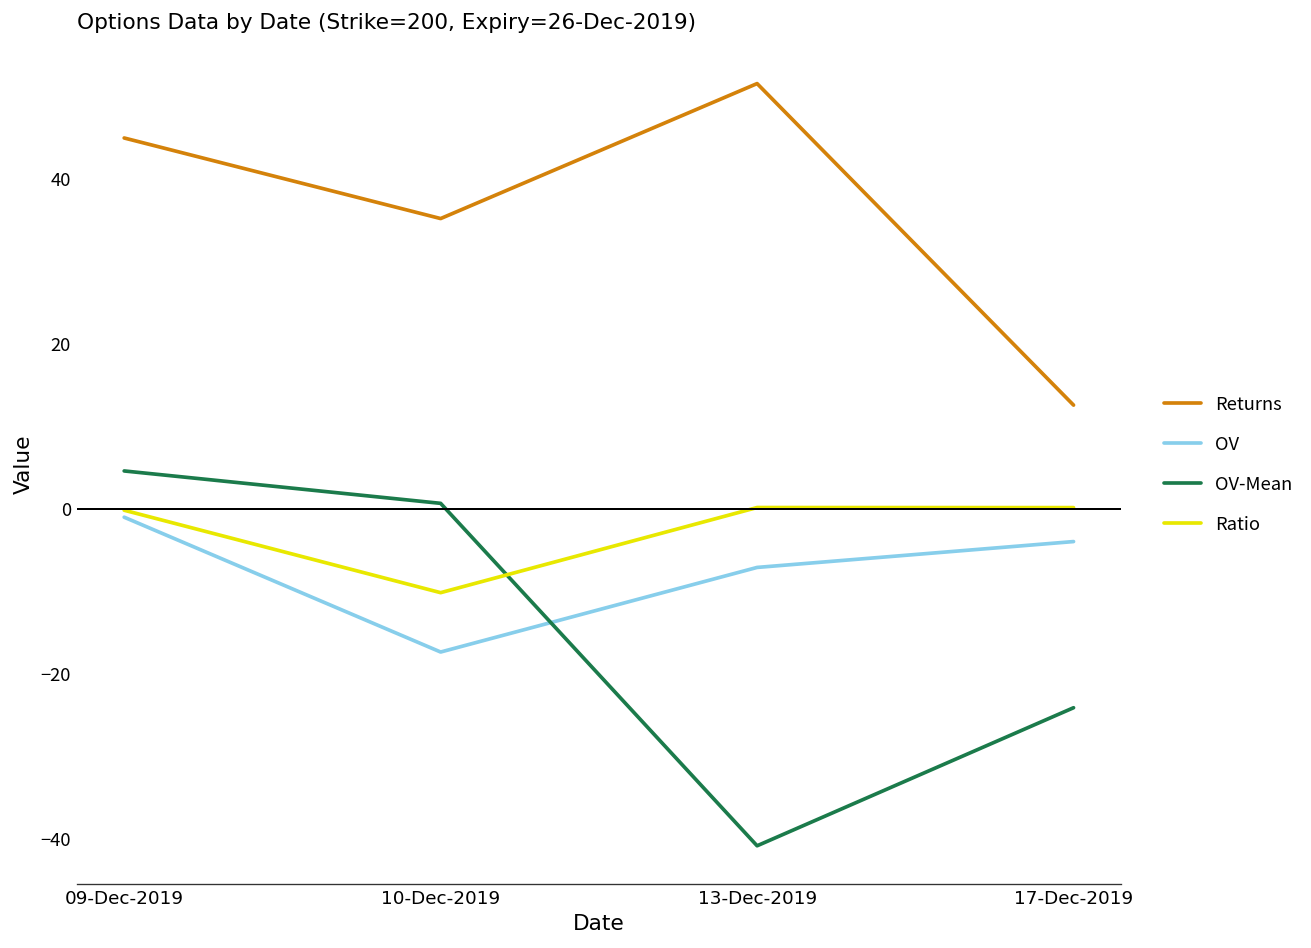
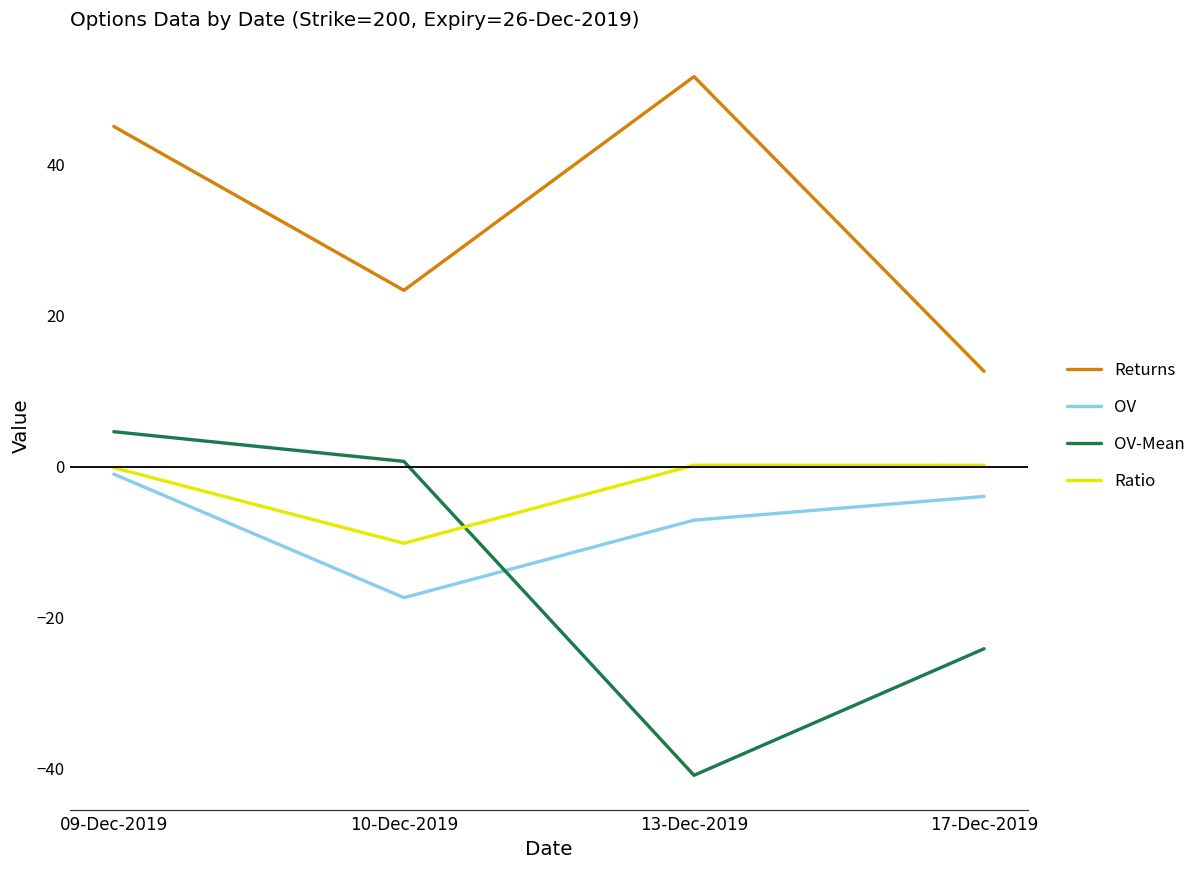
  {
    "Returns": {
      "09-Dec-2019": 45,
-     "10-Dec-2019": 35,
+     "10-Dec-2019": 23,
      "13-Dec-2019": 52,
      "17-Dec-2019": 13
    },
    "OV": {
      "09-Dec-2019": -1,
      "10-Dec-2019": -17,
      "13-Dec-2019": -7,
      "17-Dec-2019": -4
    },
    "OV-Mean": {
      "09-Dec-2019": 5,
      "10-Dec-2019": 1,
      "13-Dec-2019": -41,
      "17-Dec-2019": -24
    },
    "Ratio": {
      "09-Dec-2019": 0,
      "10-Dec-2019": -10,
      "13-Dec-2019": 0,
      "17-Dec-2019": 0
    }
  }
